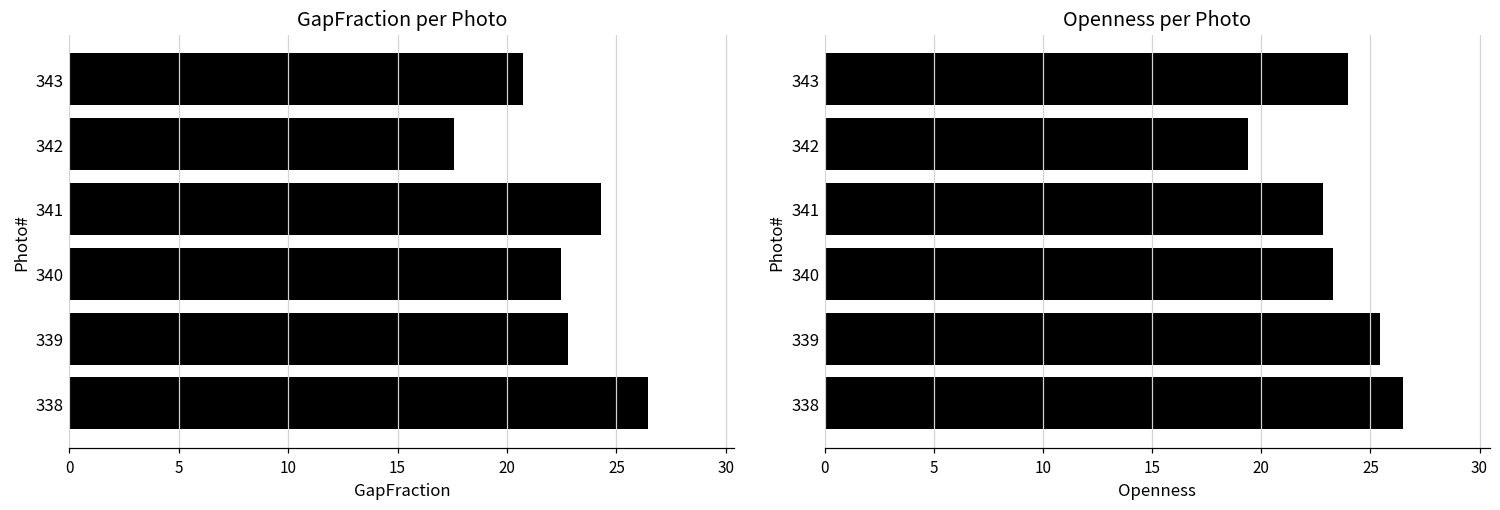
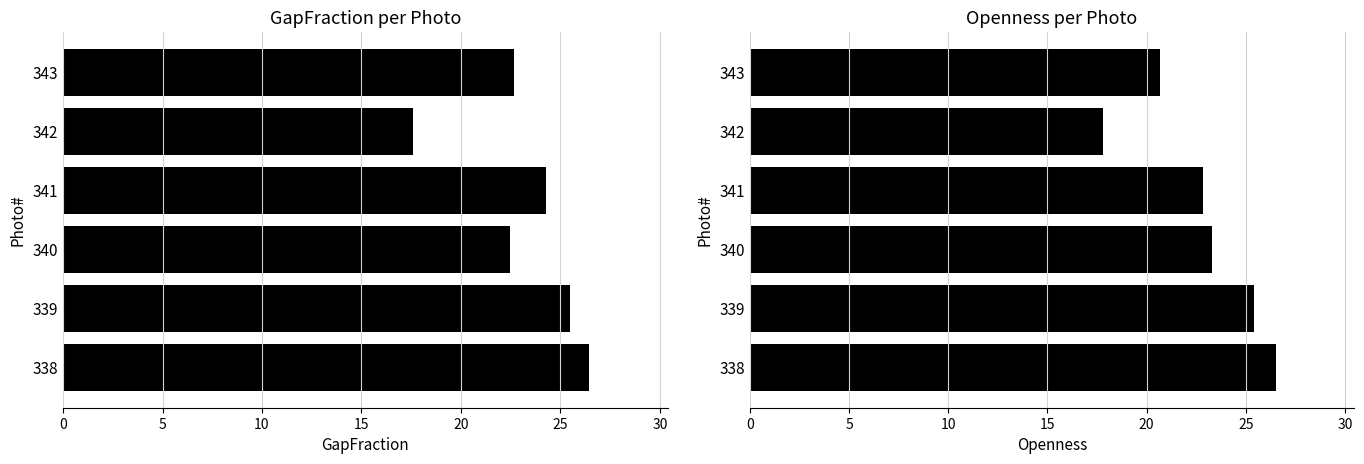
  {
    "GapFraction per Photo": {
-     "343": 20.7,
+     "343": 22.7,
      "342": 17.6,
      "341": 24.3,
      "340": 22.5,
-     "339": 22.8,
+     "339": 25.5,
      "338": 26.4
    },
    "Openness per Photo": {
-     "343": 24.0,
-     "342": 19.4,
+     "343": 20.7,
+     "342": 17.8,
      "341": 22.9,
      "340": 23.3,
      "339": 25.4,
      "338": 26.5
    }
  }
